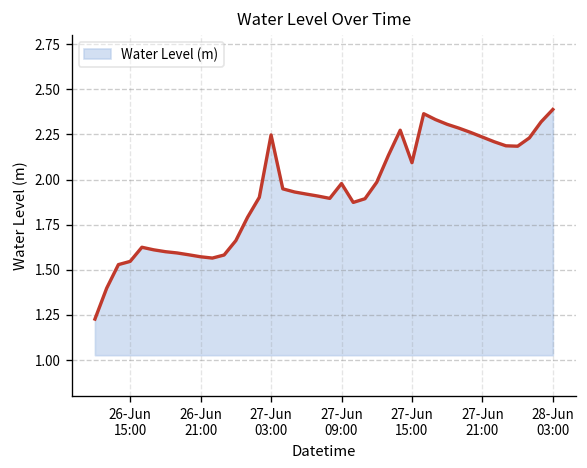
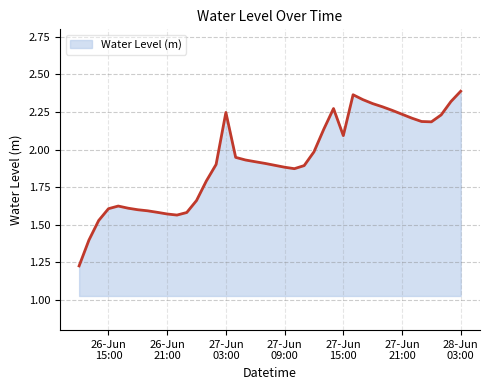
  {
-   "26-Jun 15:00": 1.55,
+   "26-Jun 15:00": 1.61,
    "26-Jun 21:00": 1.57,
    "27-Jun 03:00": 2.25,
-   "27-Jun 09:00": 1.98,
+   "27-Jun 09:00": 1.88,
    "27-Jun 15:00": 2.09,
    "27-Jun 21:00": 2.24,
    "28-Jun 03:00": 2.39
  }
